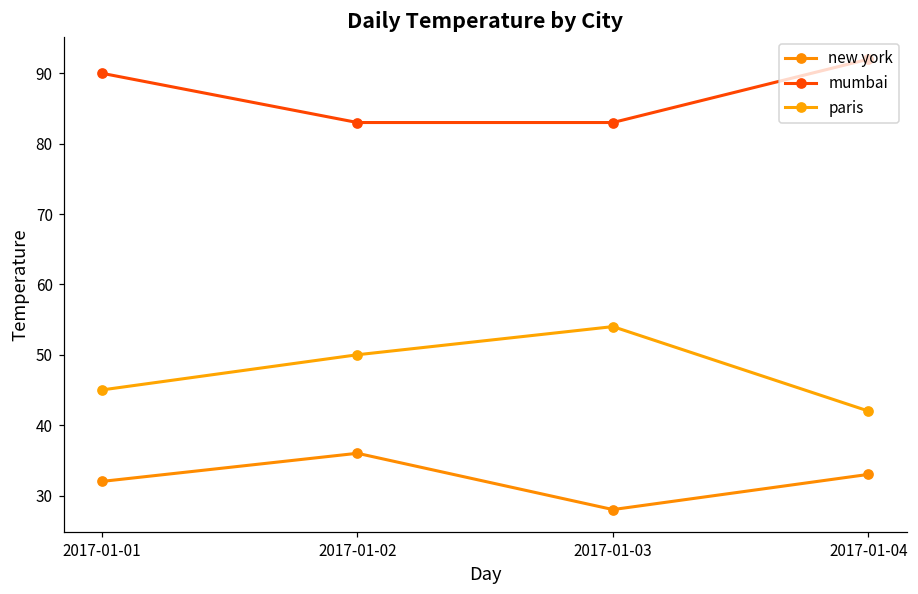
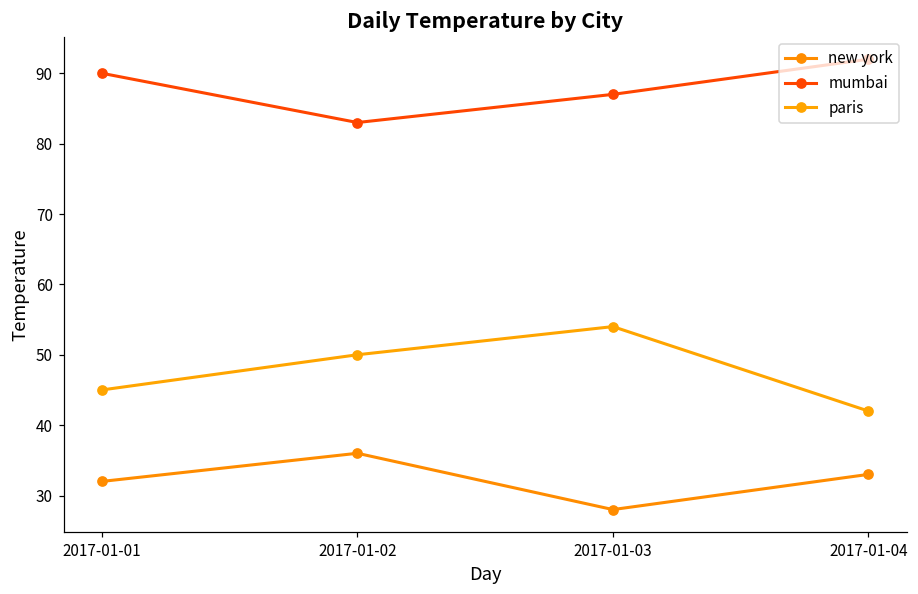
  {
    "mumbai": {
      "2017-01-01": 90,
      "2017-01-02": 83,
-     "2017-01-03": 83
+     "2017-01-03": 87
    }
  }
